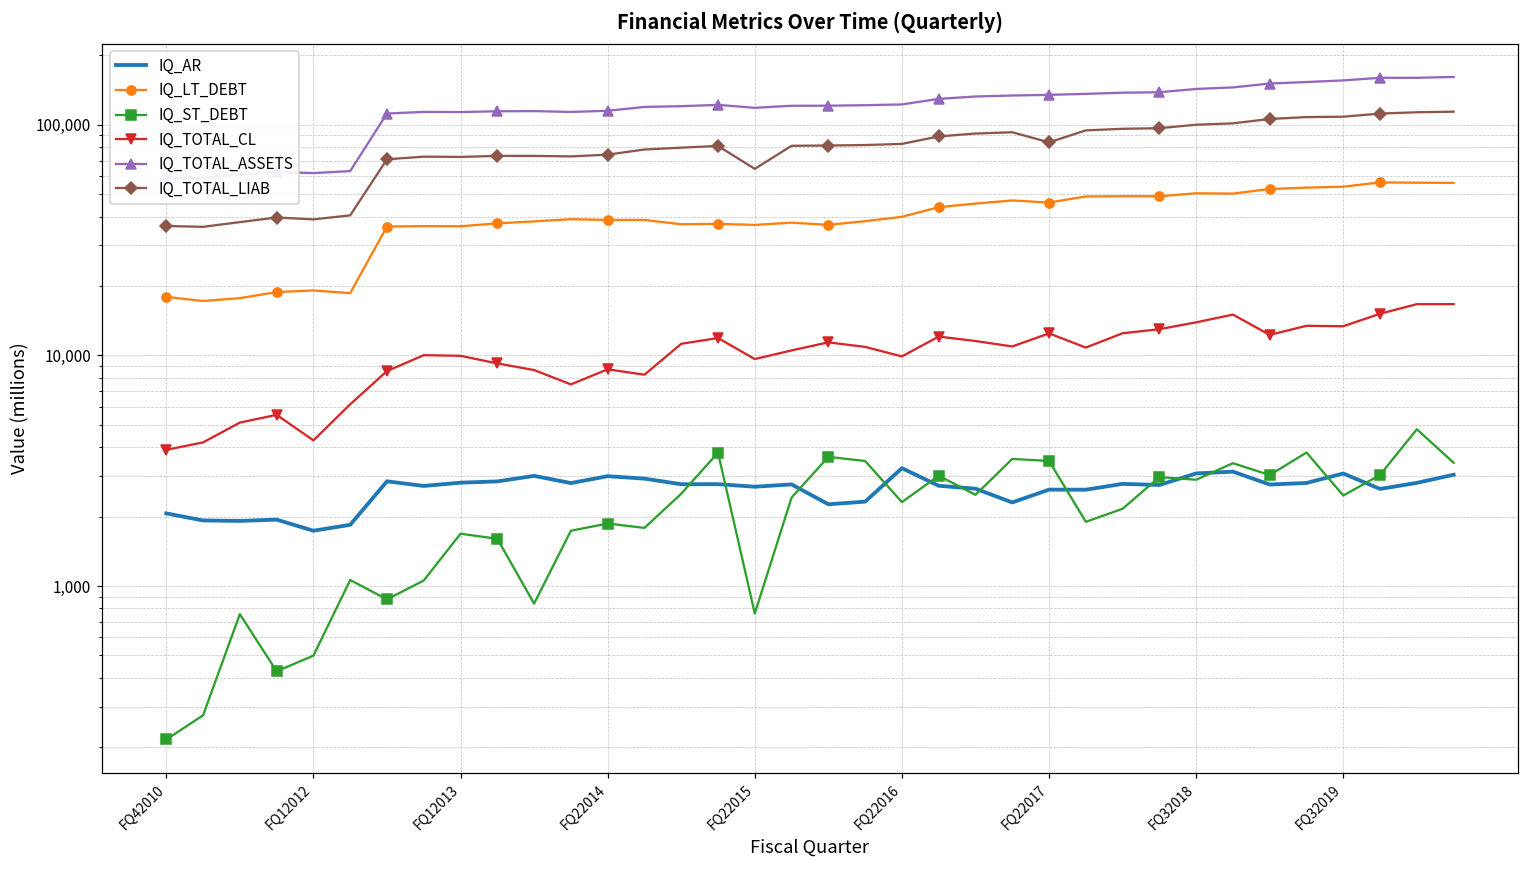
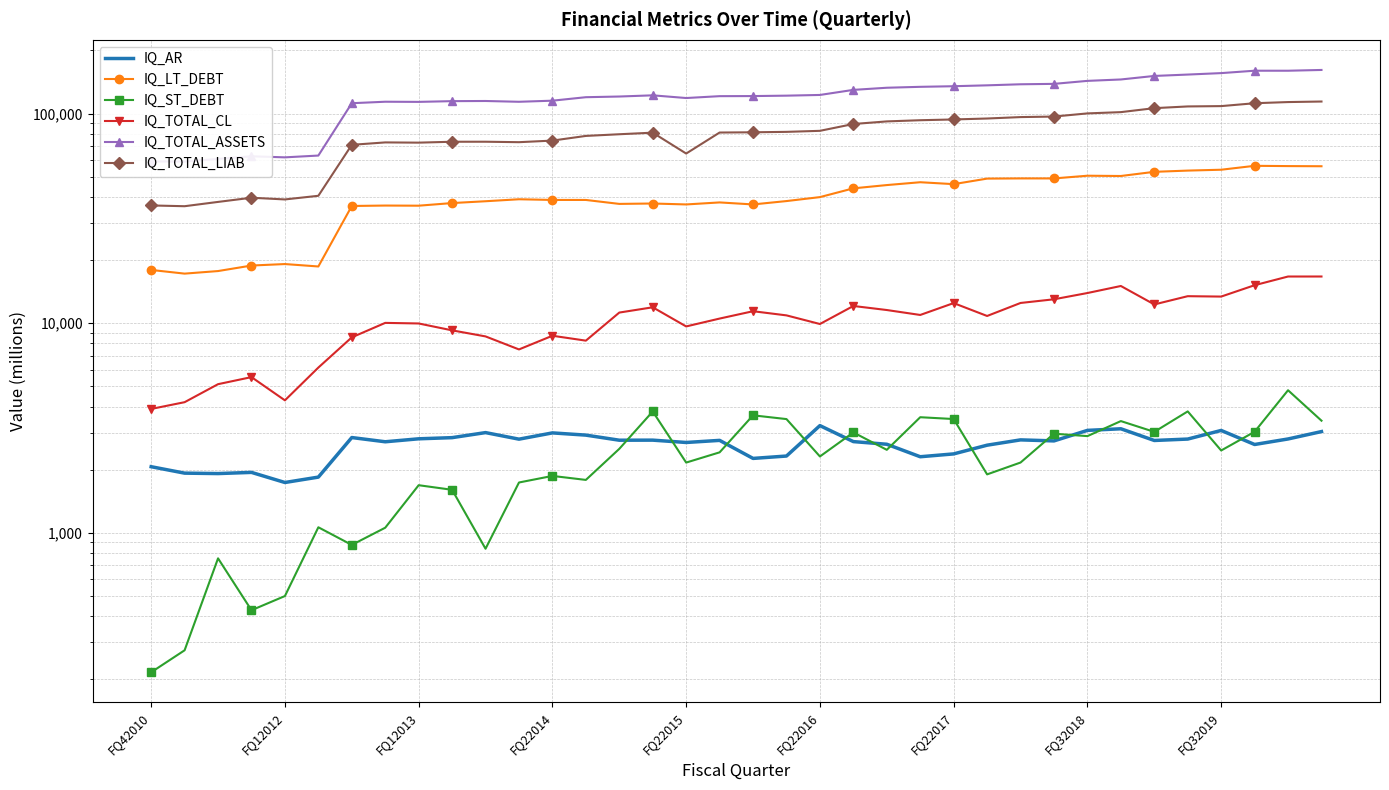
  {
    "IQ_AR": {
      "FQ42010": "2,100",
      "FQ12012": "1,700",
      "FQ12013": "2,800",
      "FQ22014": "3,000",
      "FQ22015": "2,700",
      "FQ22016": "3,200",
-     "FQ22017": "2,600",
+     "FQ22017": "2,400",
      "FQ32018": "3,100",
      "FQ32019": "3,100"
    },
    "IQ_LT_DEBT": {
      "FQ42010": "18,000",
      "FQ12012": "19,000",
      "FQ12013": "36,000",
      "FQ22014": "39,000",
      "FQ22015": "37,000",
      "FQ22016": "40,000",
      "FQ22017": "46,000",
      "FQ32018": "51,000",
      "FQ32019": "54,000"
    },
    "IQ_ST_DEBT": {
      "FQ42010": "220",
      "FQ12012": "500",
      "FQ12013": "1,700",
      "FQ22014": "1,900",
-     "FQ22015": "760",
+     "FQ22015": "2,200",
      "FQ22016": "2,300",
      "FQ22017": "3,500",
      "FQ32018": "2,900",
      "FQ32019": "2,500"
    },
    "IQ_TOTAL_CL": {
      "FQ42010": "3,900",
      "FQ12012": "4,300",
      "FQ12013": "10,000",
      "FQ22014": "8,700",
      "FQ22015": "10,000",
      "FQ22016": "10,000",
      "FQ22017": "12,000",
      "FQ32018": "14,000",
      "FQ32019": "13,000"
    },
    "IQ_TOTAL_ASSETS": {
      "FQ12012": "62,000",
      "FQ12013": "110,000",
      "FQ22014": "120,000",
      "FQ22015": "120,000",
      "FQ22016": "120,000",
      "FQ22017": "140,000",
      "FQ32018": "140,000",
      "FQ32019": "160,000"
    },
    "IQ_TOTAL_LIAB": {
      "FQ42010": "36,000",
      "FQ12012": "39,000",
      "FQ12013": "73,000",
      "FQ22014": "74,000",
      "FQ22015": "64,000",
      "FQ22016": "83,000",
-     "FQ22017": "84,000",
+     "FQ22017": "90,000",
      "FQ32018": "100,000",
      "FQ32019": "110,000"
    }
  }
